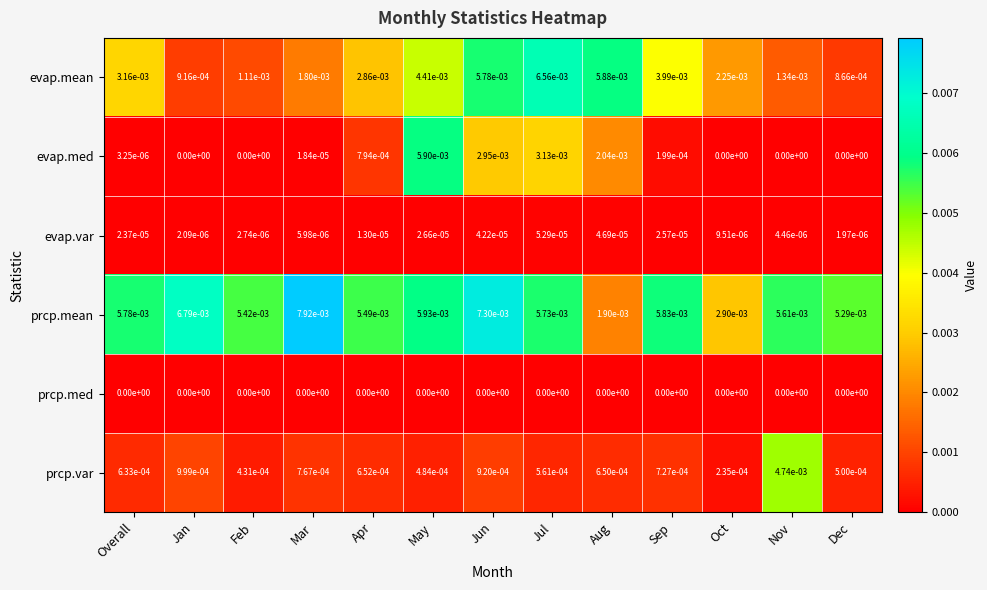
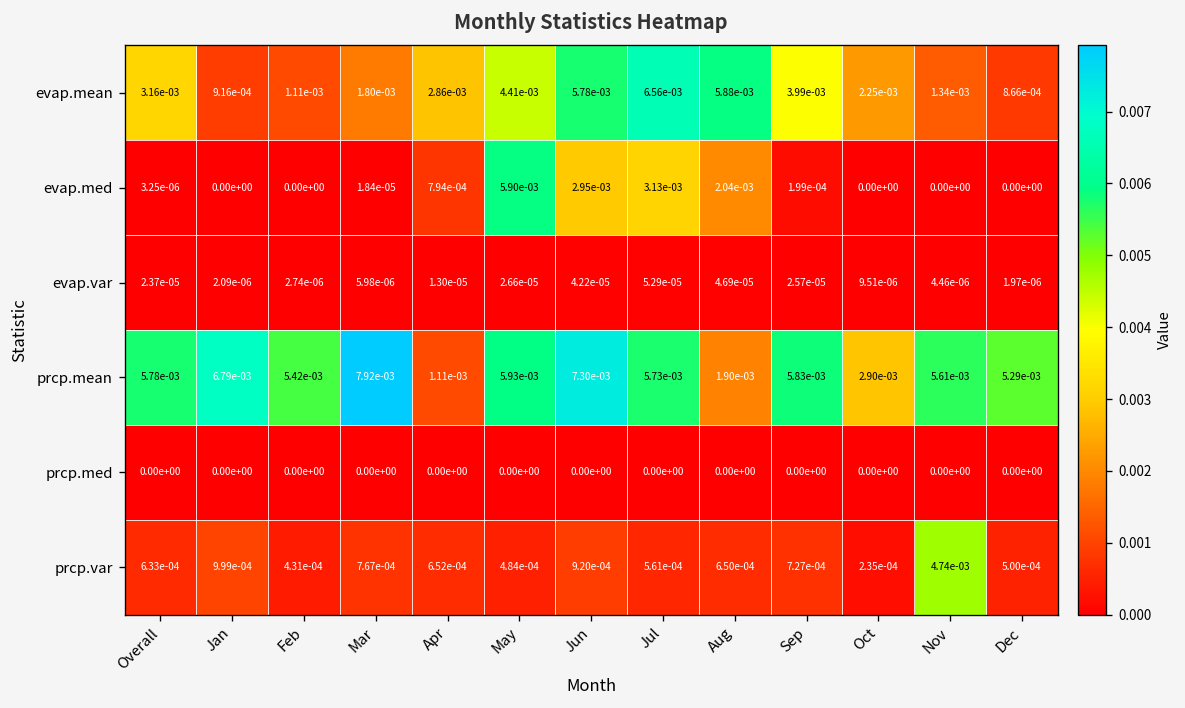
  {
    "evap.mean": {
      "Overall": "3.16e-03",
      "Jan": "9.16e-04",
      "Feb": "1.11e-03",
      "Mar": "1.80e-03",
      "Apr": "2.86e-03",
      "May": "4.41e-03",
      "Jun": "5.78e-03",
      "Jul": "6.56e-03",
      "Aug": "5.88e-03",
      "Sep": "3.99e-03",
      "Oct": "2.25e-03",
      "Nov": "1.34e-03",
      "Dec": "8.66e-04"
    },
    "evap.med": {
      "Overall": "3.25e-06",
      "Jan": "0.00e+00",
      "Feb": "0.00e+00",
      "Mar": "1.84e-05",
      "Apr": "7.94e-04",
      "May": "5.90e-03",
      "Jun": "2.95e-03",
      "Jul": "3.13e-03",
      "Aug": "2.04e-03",
      "Sep": "1.99e-04",
      "Oct": "0.00e+00",
      "Nov": "0.00e+00",
      "Dec": "0.00e+00"
    },
    "evap.var": {
      "Overall": "2.37e-05",
      "Jan": "2.09e-06",
      "Feb": "2.74e-06",
      "Mar": "5.98e-06",
      "Apr": "1.30e-05",
      "May": "2.66e-05",
      "Jun": "4.22e-05",
      "Jul": "5.29e-05",
      "Aug": "4.69e-05",
      "Sep": "2.57e-05",
      "Oct": "9.51e-06",
      "Nov": "4.46e-06",
      "Dec": "1.97e-06"
    },
    "prcp.mean": {
      "Overall": "5.78e-03",
      "Jan": "6.79e-03",
      "Feb": "5.42e-03",
      "Mar": "7.92e-03",
-     "Apr": "5.49e-03",
+     "Apr": "1.11e-03",
      "May": "5.93e-03",
      "Jun": "7.30e-03",
      "Jul": "5.73e-03",
      "Aug": "1.90e-03",
      "Sep": "5.83e-03",
      "Oct": "2.90e-03",
      "Nov": "5.61e-03",
      "Dec": "5.29e-03"
    },
    "prcp.med": {
      "Overall": "0.00e+00",
      "Jan": "0.00e+00",
      "Feb": "0.00e+00",
      "Mar": "0.00e+00",
      "Apr": "0.00e+00",
      "May": "0.00e+00",
      "Jun": "0.00e+00",
      "Jul": "0.00e+00",
      "Aug": "0.00e+00",
      "Sep": "0.00e+00",
      "Oct": "0.00e+00",
      "Nov": "0.00e+00",
      "Dec": "0.00e+00"
    },
    "prcp.var": {
      "Overall": "6.33e-04",
      "Jan": "9.99e-04",
      "Feb": "4.31e-04",
      "Mar": "7.67e-04",
      "Apr": "6.52e-04",
      "May": "4.84e-04",
      "Jun": "9.20e-04",
      "Jul": "5.61e-04",
      "Aug": "6.50e-04",
      "Sep": "7.27e-04",
      "Oct": "2.35e-04",
      "Nov": "4.74e-03",
      "Dec": "5.00e-04"
    }
  }
